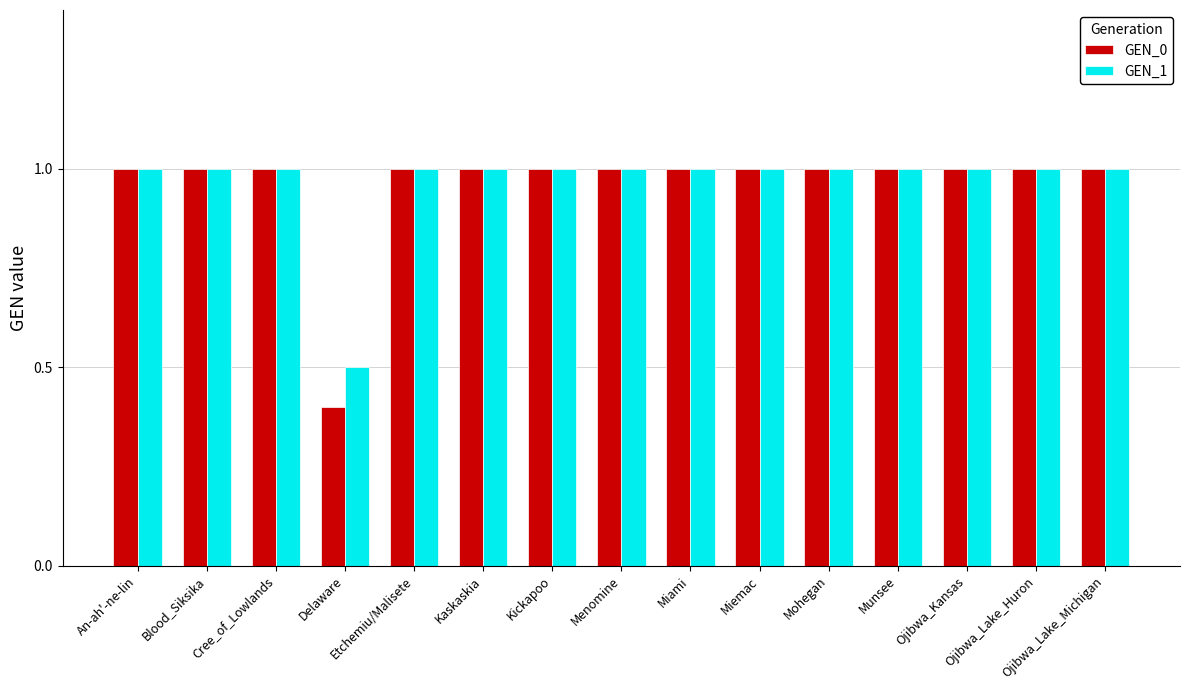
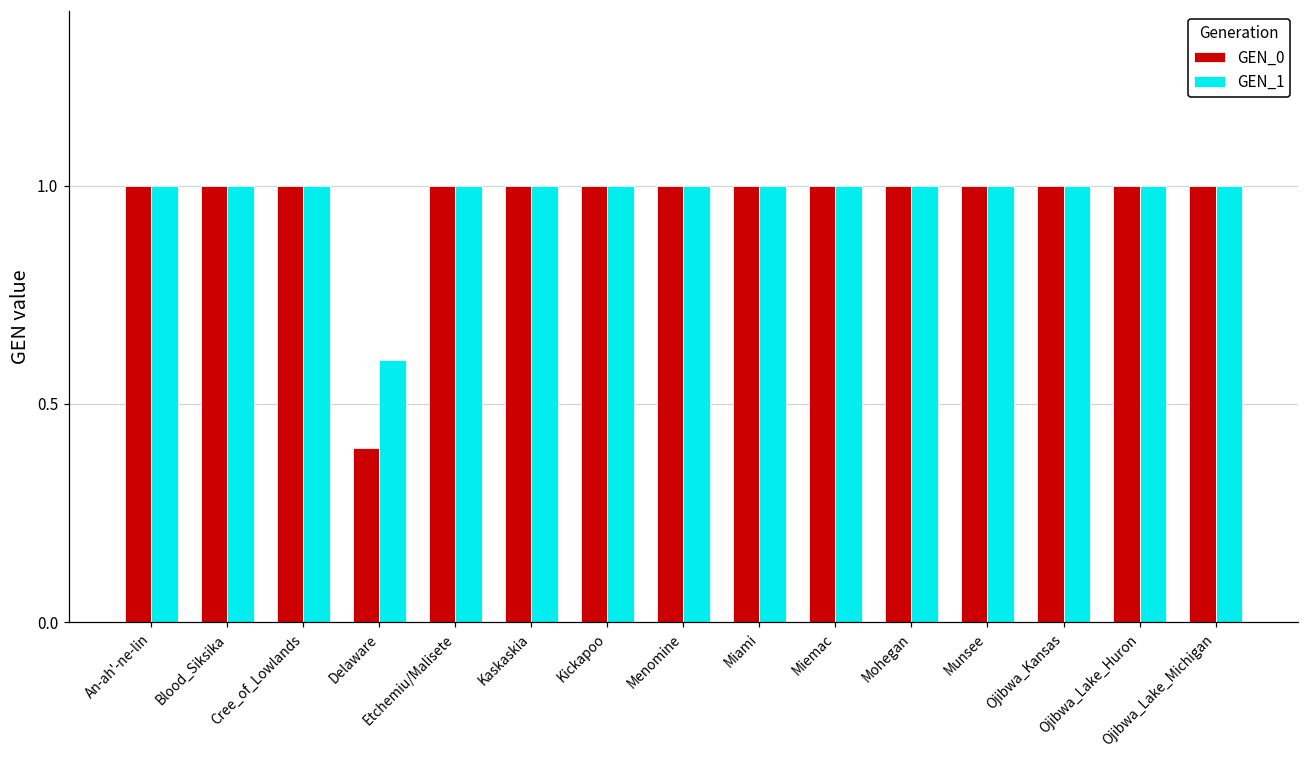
  {
    "GEN_0": {
      "An-ah'-ne-lin": 1.0,
      "Blood_Siksika": 1.0,
      "Cree_of_Lowlands": 1.0,
      "Delaware": 0.4,
      "Etchemiu/Malisete": 1.0,
      "Kaskaskia": 1.0,
      "Kickapoo": 1.0,
      "Menomine": 1.0,
      "Miami": 1.0,
      "Miemac": 1.0,
      "Mohegan": 1.0,
      "Munsee": 1.0,
      "Ojibwa_Kansas": 1.0,
      "Ojibwa_Lake_Huron": 1.0,
      "Ojibwa_Lake_Michigan": 1.0
    },
    "GEN_1": {
      "An-ah'-ne-lin": 1.0,
      "Blood_Siksika": 1.0,
      "Cree_of_Lowlands": 1.0,
-     "Delaware": 0.5,
+     "Delaware": 0.6,
      "Etchemiu/Malisete": 1.0,
      "Kaskaskia": 1.0,
      "Kickapoo": 1.0,
      "Menomine": 1.0,
      "Miami": 1.0,
      "Miemac": 1.0,
      "Mohegan": 1.0,
      "Munsee": 1.0,
      "Ojibwa_Kansas": 1.0,
      "Ojibwa_Lake_Huron": 1.0,
      "Ojibwa_Lake_Michigan": 1.0
    }
  }
